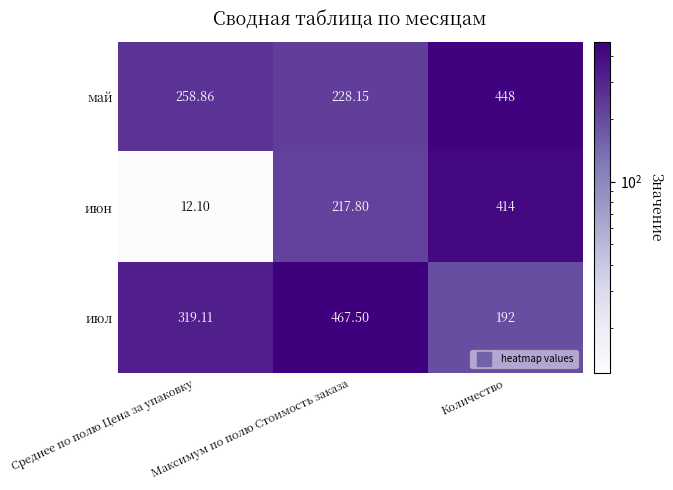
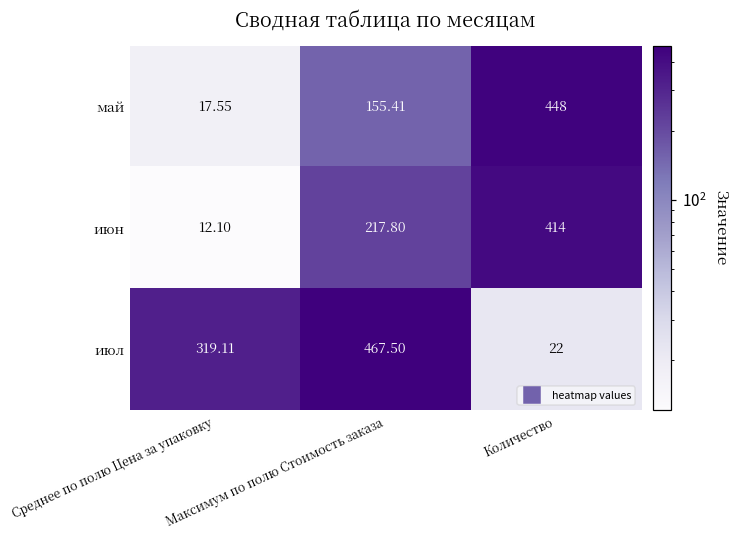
  {
    "май": {
-     "Среднее по полю Цена за упаковку": 258.86,
-     "Максимум по полю Стоимость заказа": 228.15,
+     "Среднее по полю Цена за упаковку": 17.55,
+     "Максимум по полю Стоимость заказа": 155.41,
      "Количество": 448
    },
    "июн": {
      "Среднее по полю Цена за упаковку": 12.10,
      "Максимум по полю Стоимость заказа": 217.80,
      "Количество": 414
    },
    "июл": {
      "Среднее по полю Цена за упаковку": 319.11,
      "Максимум по полю Стоимость заказа": 467.50,
-     "Количество": 192
+     "Количество": 22
    }
  }
